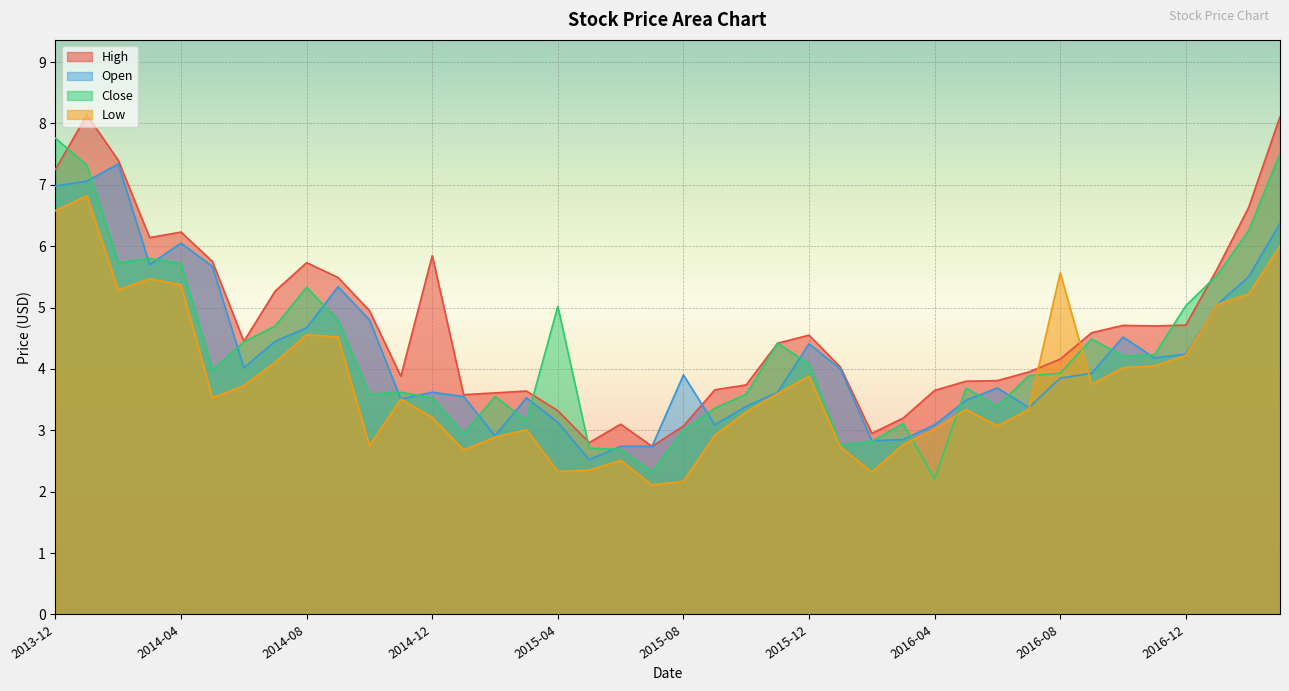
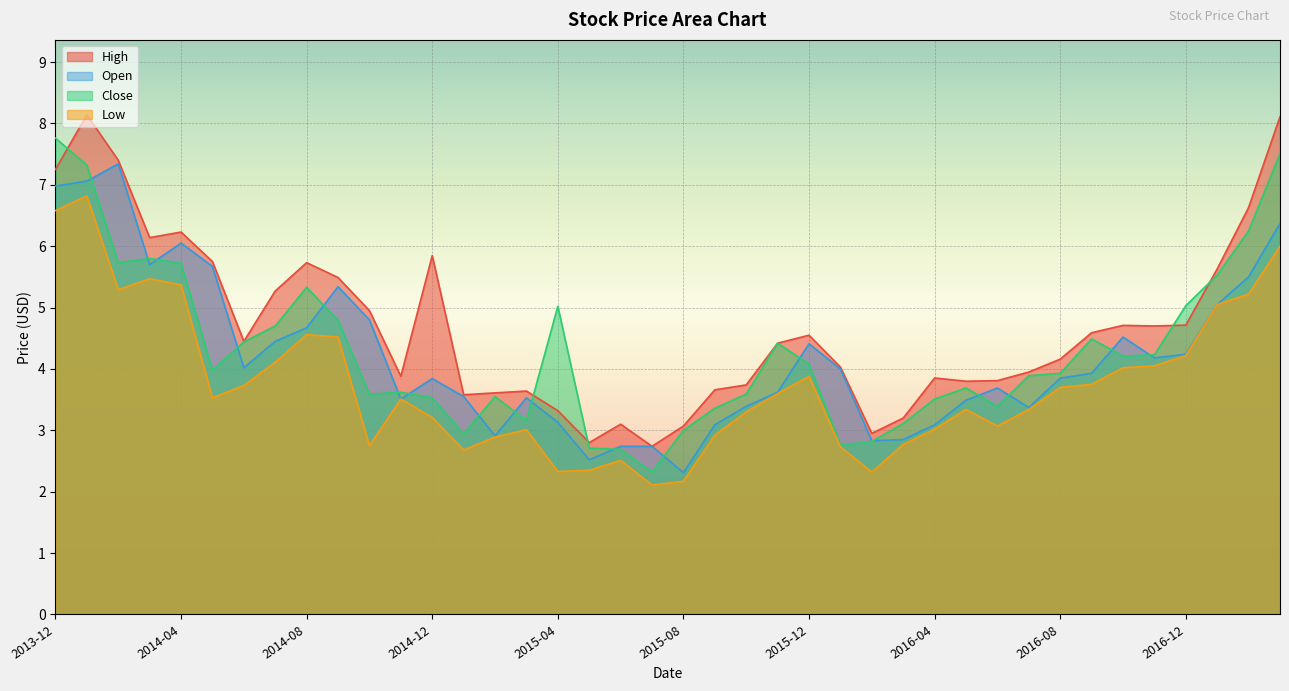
  {
    "High": {
      "2013-12": 7.3,
      "2014-04": 6.2,
      "2014-08": 5.7,
      "2014-12": 5.8,
      "2015-04": 3.3,
      "2015-08": 3.1,
      "2015-12": 4.6,
-     "2016-04": 3.7,
+     "2016-04": 3.9,
      "2016-08": 4.2,
      "2016-12": 4.7
    },
    "Open": {
      "2013-12": 7.0,
      "2014-04": 6.1,
      "2014-08": 4.7,
-     "2014-12": 3.6,
+     "2014-12": 3.8,
      "2015-04": 3.1,
-     "2015-08": 3.9,
+     "2015-08": 2.3,
      "2015-12": 4.4,
      "2016-04": 3.1,
      "2016-08": 3.8
    },
    "Close": {
      "2013-12": 7.8,
      "2014-04": 5.7,
      "2014-08": 5.3,
      "2014-12": 3.5,
      "2015-04": 5.0,
      "2015-08": 3.0,
      "2015-12": 4.1,
-     "2016-04": 2.2,
+     "2016-04": 3.5,
      "2016-08": 3.9,
      "2016-12": 5.0
    },
    "Low": {
      "2013-12": 6.6,
      "2014-04": 5.4,
      "2014-08": 4.6,
      "2014-12": 3.2,
      "2015-04": 2.3,
      "2015-08": 2.2,
      "2015-12": 3.9,
      "2016-04": 3.0,
-     "2016-08": 5.6
+     "2016-08": 3.7
    }
  }
